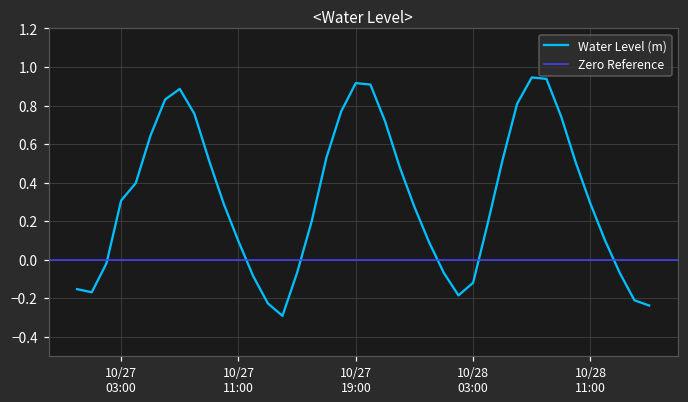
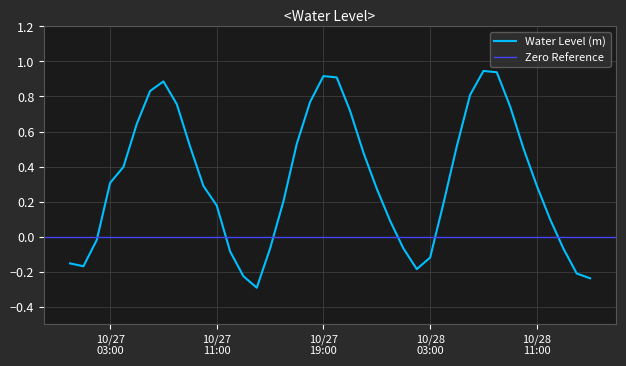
  {
    "10/27 03:00": 0.31,
-   "10/27 11:00": 0.10,
+   "10/27 11:00": 0.18,
    "10/27 19:00": 0.92,
    "10/28 03:00": -0.12,
    "10/28 11:00": 0.29
  }
